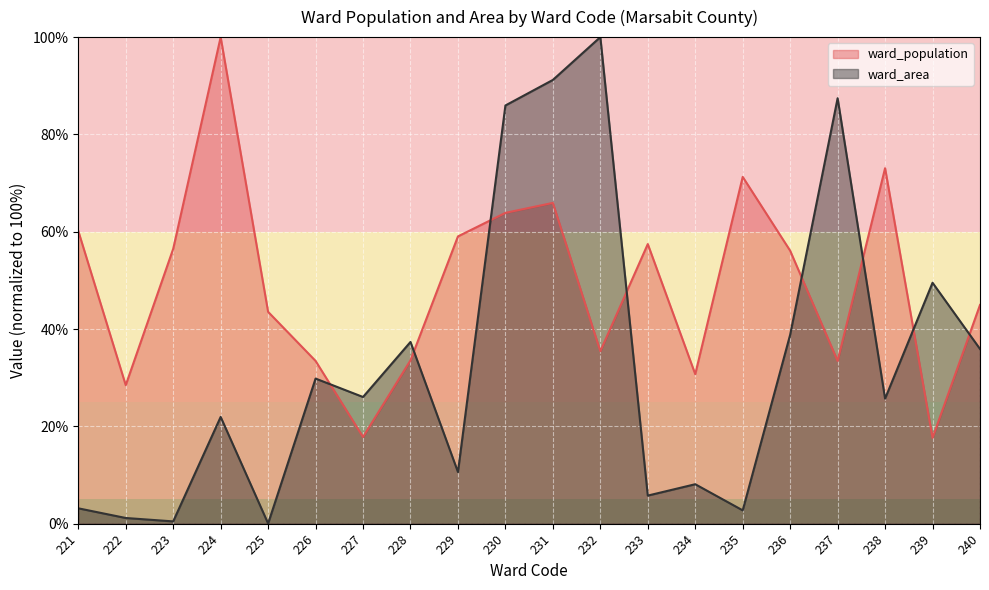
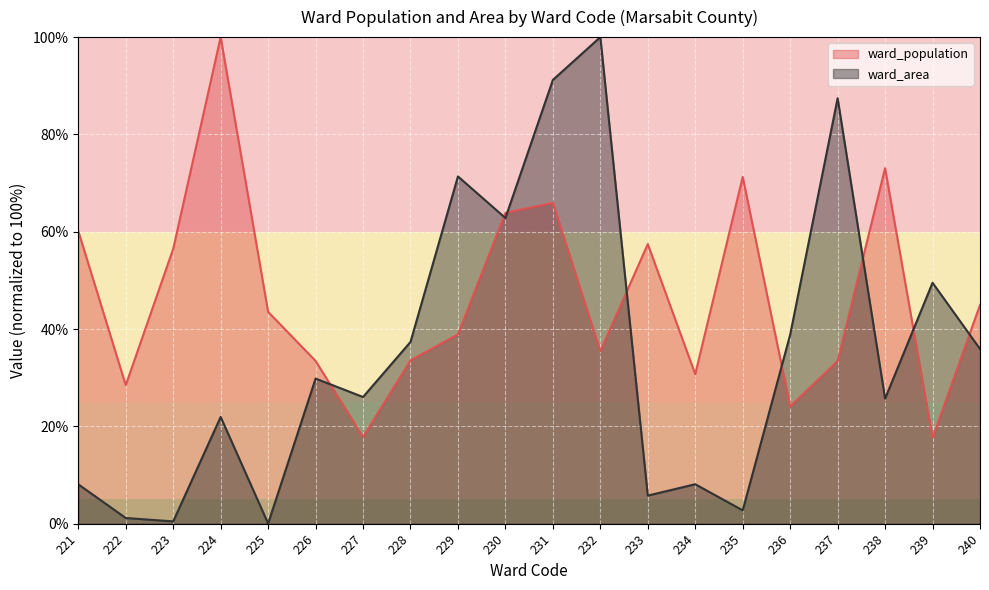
  {
    "ward_population": {
      "221": "60%",
      "222": "28%",
      "223": "56%",
      "224": "100%",
      "225": "44%",
      "226": "33%",
      "227": "18%",
      "228": "34%",
-     "229": "59%",
+     "229": "39%",
      "230": "64%",
      "231": "66%",
      "232": "35%",
      "233": "57%",
      "234": "31%",
      "235": "71%",
-     "236": "56%",
+     "236": "24%",
      "237": "33%",
      "238": "73%",
      "239": "18%",
      "240": "45%"
    },
    "ward_area": {
-     "221": "3%",
+     "221": "8%",
      "222": "1%",
      "223": "0%",
      "224": "22%",
      "225": "0%",
      "226": "30%",
      "227": "26%",
      "228": "37%",
-     "229": "11%",
-     "230": "86%",
+     "229": "71%",
+     "230": "63%",
      "231": "91%",
      "232": "100%",
      "233": "6%",
      "234": "8%",
      "235": "3%",
      "236": "39%",
      "237": "87%",
      "238": "26%",
      "239": "50%",
      "240": "36%"
    }
  }
